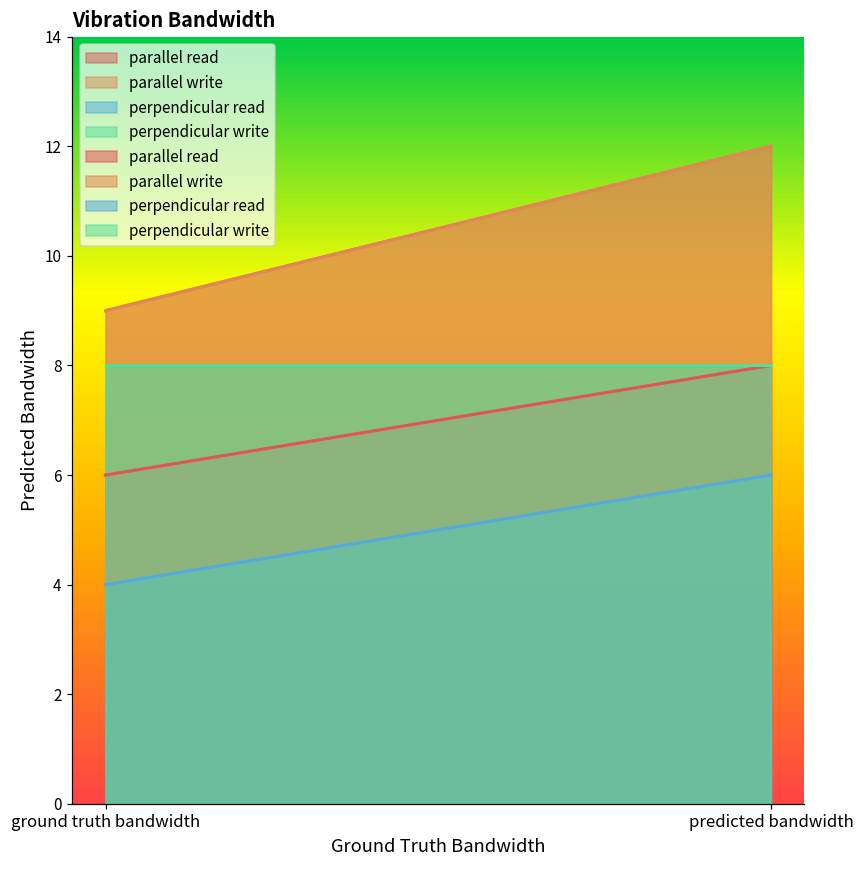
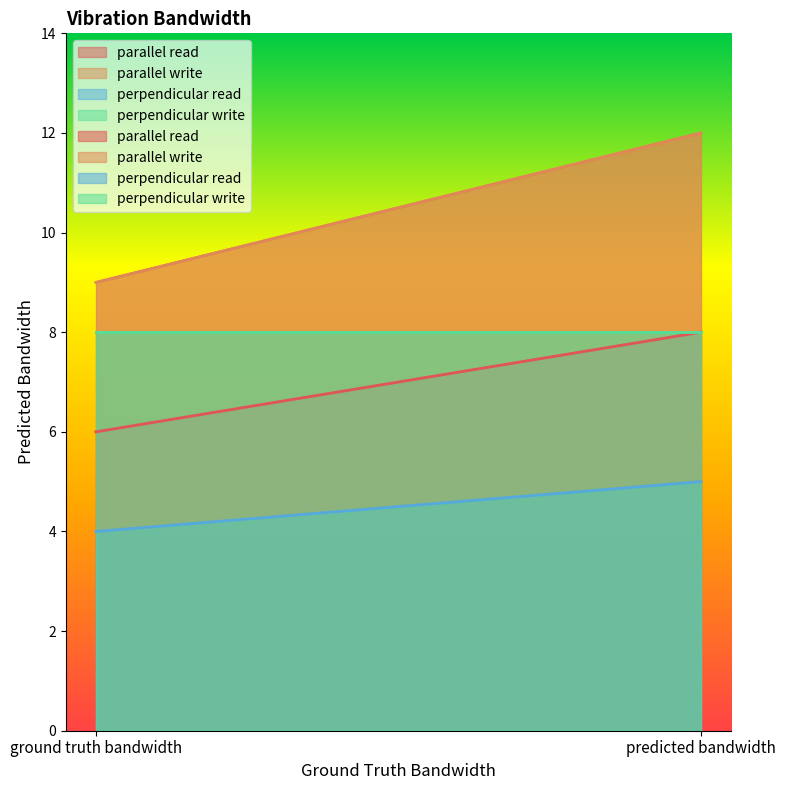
  {
    "perpendicular read": {
      "ground truth bandwidth": 4,
-     "predicted bandwidth": 6
+     "predicted bandwidth": 5
    },
    "perpendicular write": {
      "ground truth bandwidth": 8
    }
  }
